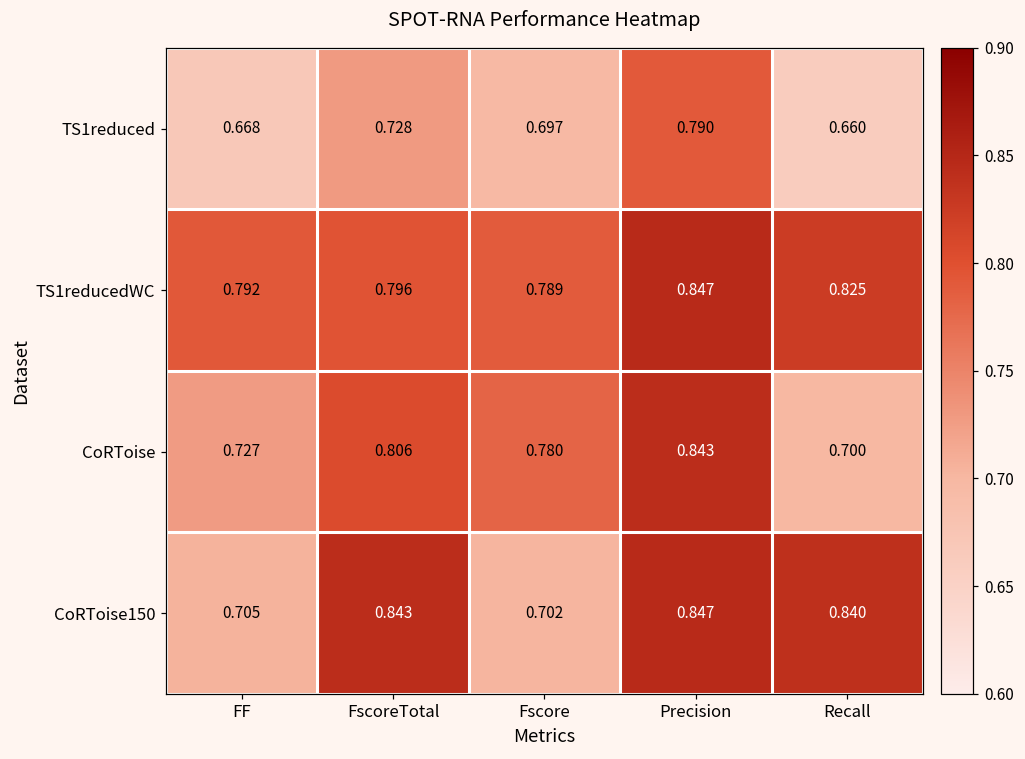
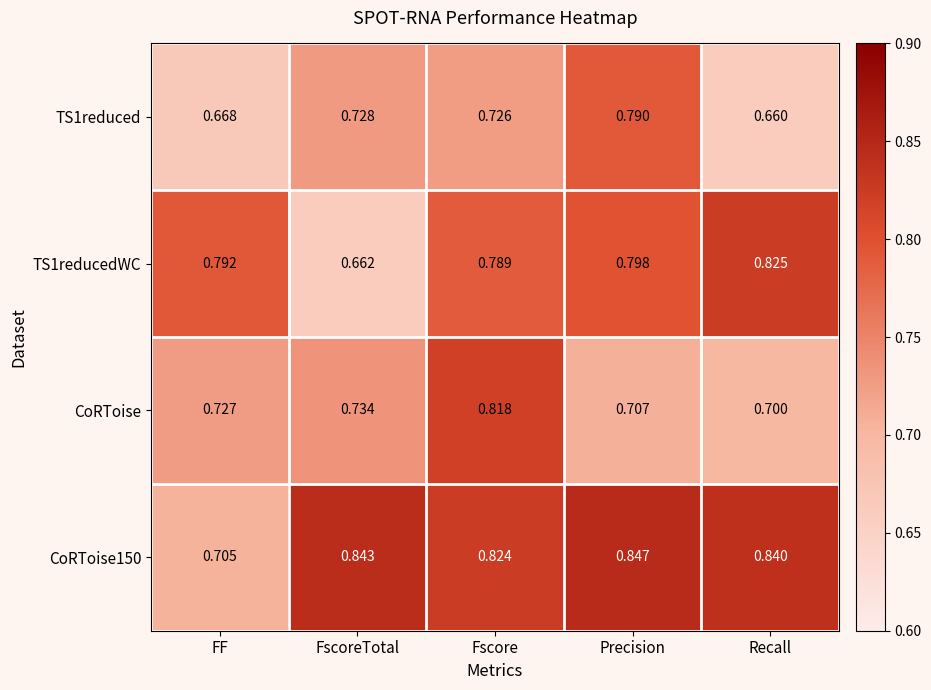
  {
    "TS1reduced": {
      "FF": 0.668,
      "FscoreTotal": 0.728,
-     "Fscore": 0.697,
+     "Fscore": 0.726,
      "Precision": 0.790,
      "Recall": 0.660
    },
    "TS1reducedWC": {
      "FF": 0.792,
-     "FscoreTotal": 0.796,
+     "FscoreTotal": 0.662,
      "Fscore": 0.789,
-     "Precision": 0.847,
+     "Precision": 0.798,
      "Recall": 0.825
    },
    "CoRToise": {
      "FF": 0.727,
-     "FscoreTotal": 0.806,
-     "Fscore": 0.780,
-     "Precision": 0.843,
+     "FscoreTotal": 0.734,
+     "Fscore": 0.818,
+     "Precision": 0.707,
      "Recall": 0.700
    },
    "CoRToise150": {
      "FF": 0.705,
      "FscoreTotal": 0.843,
-     "Fscore": 0.702,
+     "Fscore": 0.824,
      "Precision": 0.847,
      "Recall": 0.840
    }
  }
